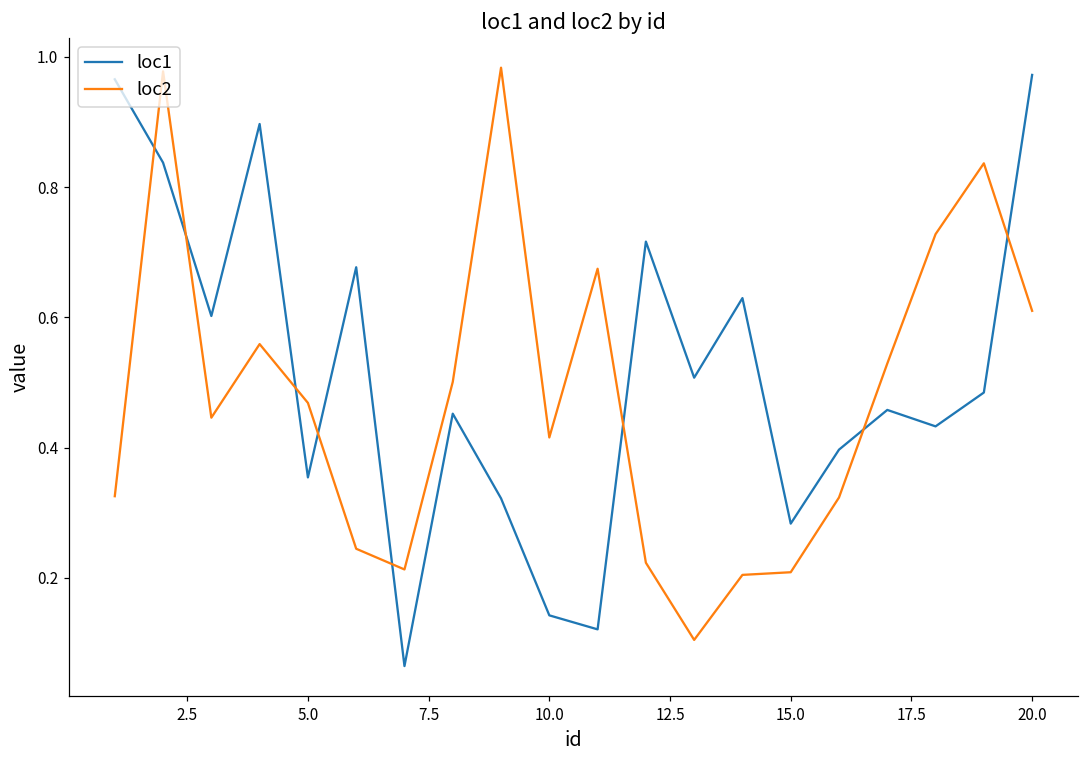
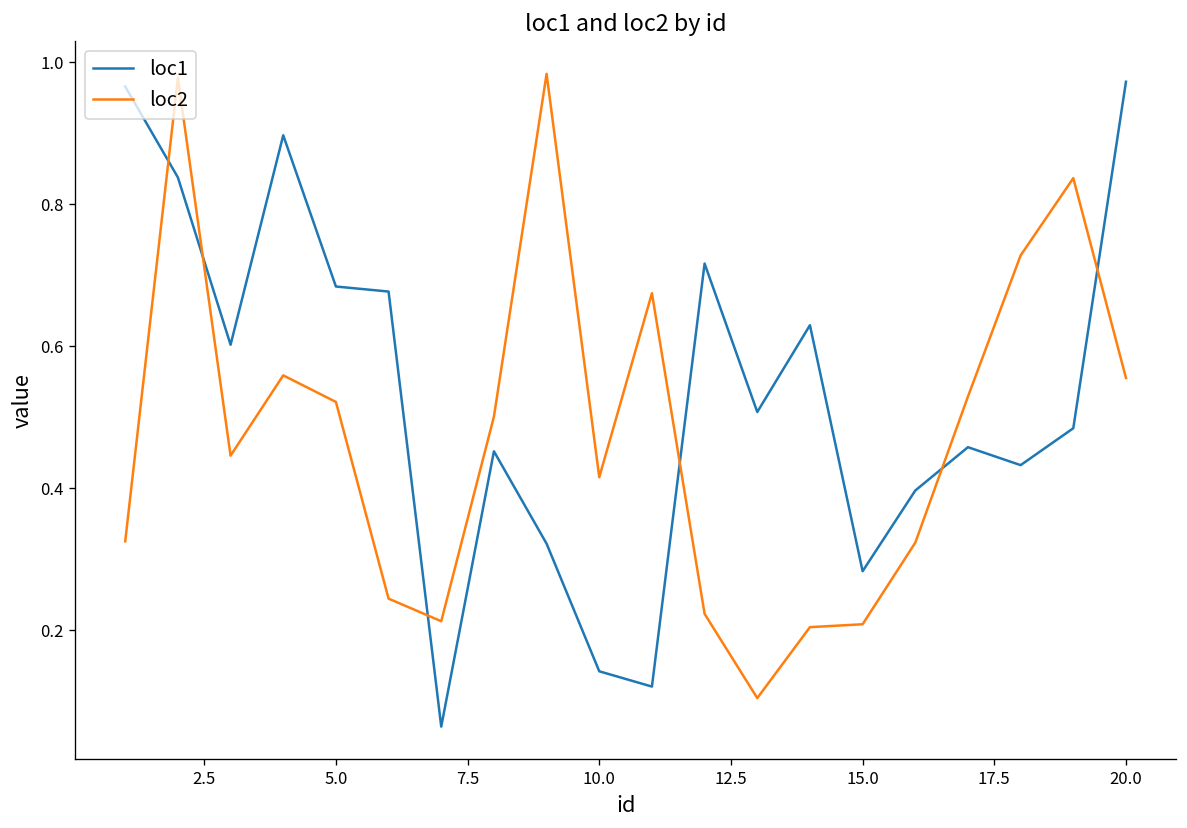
  {
    "loc1": {
-     "5.0": 0.35,
+     "5.0": 0.68,
      "10.0": 0.14,
      "15.0": 0.28,
      "20.0": 0.97
    },
    "loc2": {
-     "5.0": 0.47,
+     "5.0": 0.52,
      "10.0": 0.42,
      "15.0": 0.21,
-     "20.0": 0.61
+     "20.0": 0.56
    }
  }
